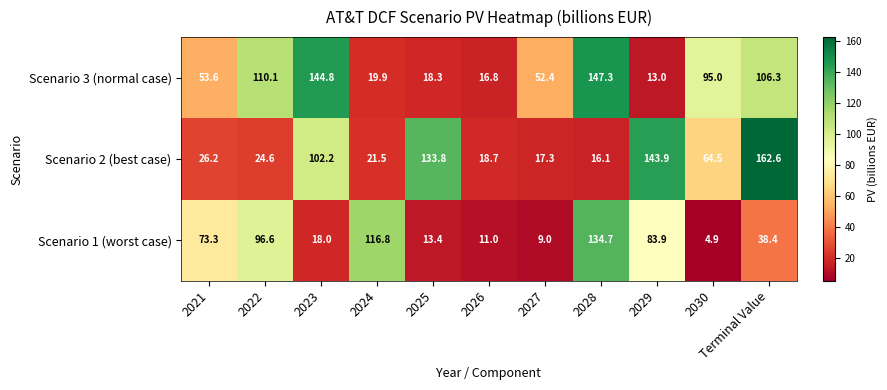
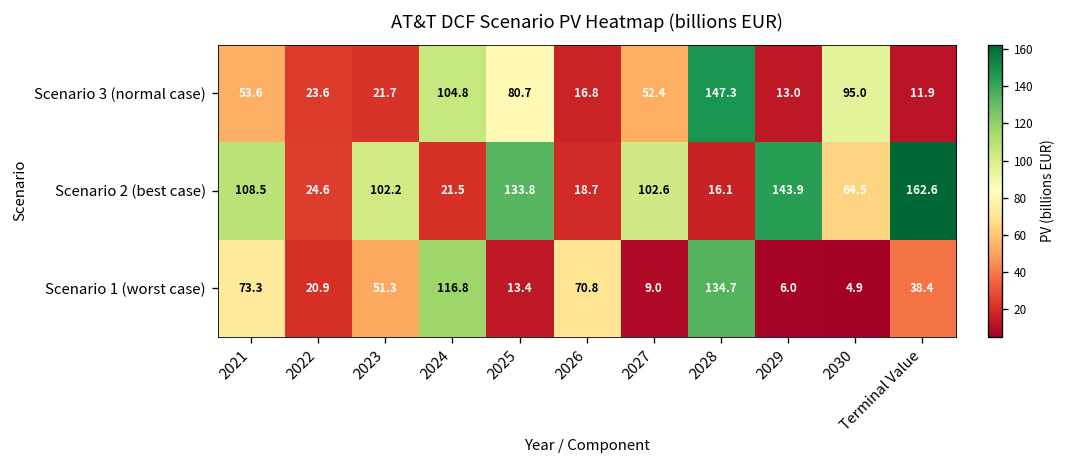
  {
    "Scenario 3 (normal case)": {
      "2021": 53.6,
-     "2022": 110.1,
-     "2023": 144.8,
-     "2024": 19.9,
-     "2025": 18.3,
+     "2022": 23.6,
+     "2023": 21.7,
+     "2024": 104.8,
+     "2025": 80.7,
      "2026": 16.8,
      "2027": 52.4,
      "2028": 147.3,
      "2029": 13.0,
      "2030": 95.0,
-     "Terminal Value": 106.3
+     "Terminal Value": 11.9
    },
    "Scenario 2 (best case)": {
-     "2021": 26.2,
+     "2021": 108.5,
      "2022": 24.6,
      "2023": 102.2,
      "2024": 21.5,
      "2025": 133.8,
      "2026": 18.7,
-     "2027": 17.3,
+     "2027": 102.6,
      "2028": 16.1,
      "2029": 143.9,
      "2030": 64.5,
      "Terminal Value": 162.6
    },
    "Scenario 1 (worst case)": {
      "2021": 73.3,
-     "2022": 96.6,
-     "2023": 18.0,
+     "2022": 20.9,
+     "2023": 51.3,
      "2024": 116.8,
      "2025": 13.4,
-     "2026": 11.0,
+     "2026": 70.8,
      "2027": 9.0,
      "2028": 134.7,
-     "2029": 83.9,
+     "2029": 6.0,
      "2030": 4.9,
      "Terminal Value": 38.4
    }
  }
